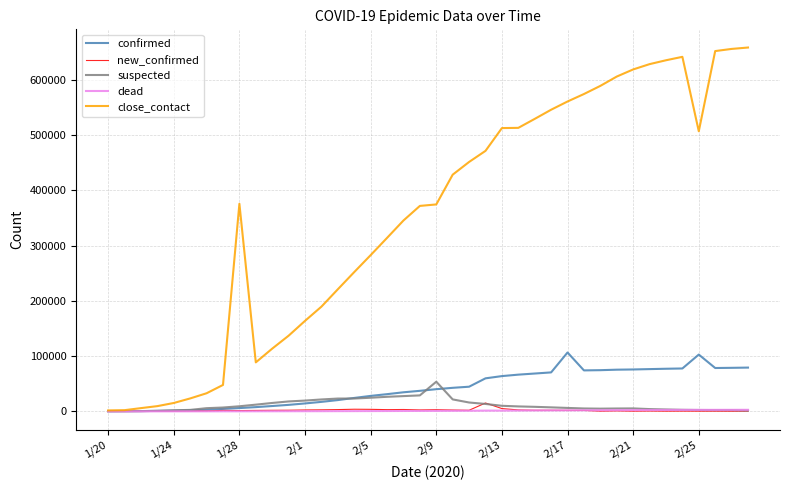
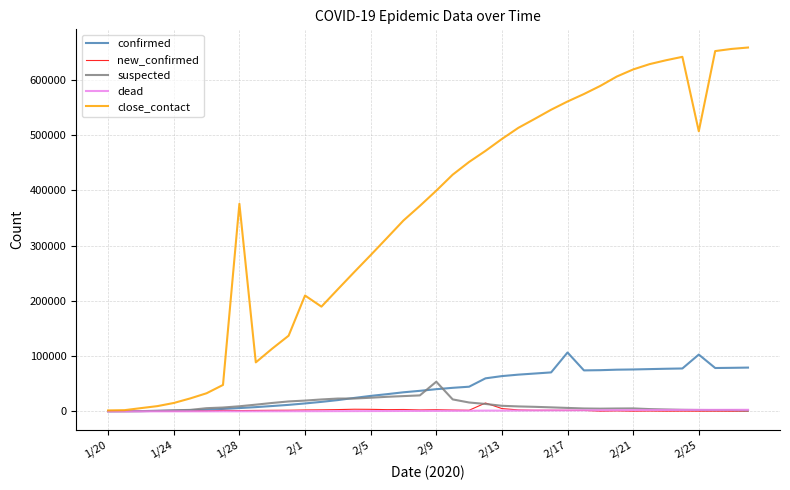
  {
    "confirmed": {
      "2/1": 10000,
      "2/9": 40000,
      "2/13": 60000,
      "2/17": 110000,
      "2/21": 80000,
      "2/25": 100000
    },
    "suspected": {
      "2/1": 20000,
      "2/9": 50000,
      "2/13": 10000
    },
    "close_contact": {
      "1/24": 20000,
      "1/28": 380000,
-     "2/1": 160000,
+     "2/1": 210000,
      "2/5": 280000,
-     "2/9": 370000,
-     "2/13": 510000,
+     "2/9": 400000,
+     "2/13": 490000,
      "2/17": 560000,
      "2/21": 620000,
      "2/25": 510000
    }
  }
